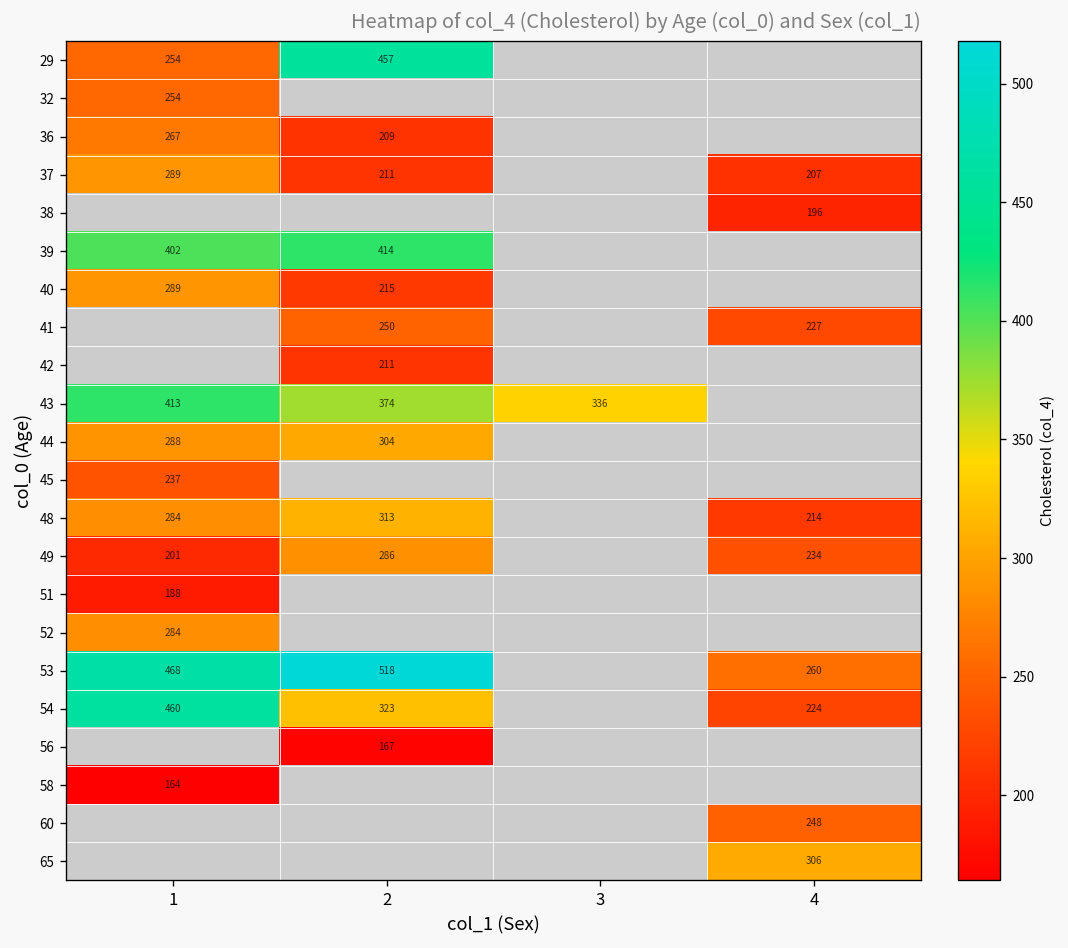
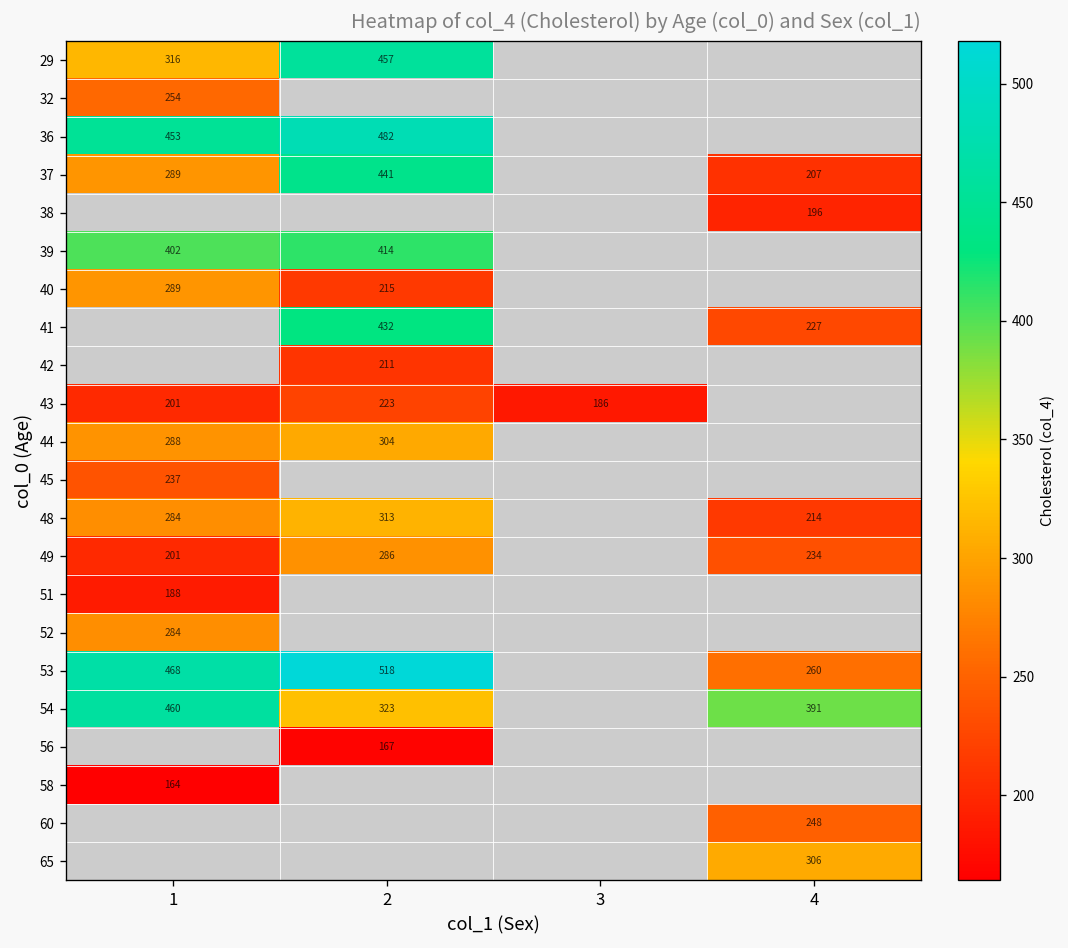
  {
    "29": {
-     "1": 254,
+     "1": 316,
      "2": 457
    },
    "32": {
      "1": 254
    },
    "36": {
-     "1": 267,
-     "2": 209
+     "1": 453,
+     "2": 482
    },
    "37": {
      "1": 289,
-     "2": 211,
+     "2": 441,
      "4": 207
    },
    "38": {
      "4": 196
    },
    "39": {
      "1": 402,
      "2": 414
    },
    "40": {
      "1": 289,
      "2": 215
    },
    "41": {
-     "2": 250,
+     "2": 432,
      "4": 227
    },
    "42": {
      "2": 211
    },
    "43": {
-     "1": 413,
-     "2": 374,
-     "3": 336
+     "1": 201,
+     "2": 223,
+     "3": 186
    },
    "44": {
      "1": 288,
      "2": 304
    },
    "45": {
      "1": 237
    },
    "48": {
      "1": 284,
      "2": 313,
      "4": 214
    },
    "49": {
      "1": 201,
      "2": 286,
      "4": 234
    },
    "51": {
      "1": 188
    },
    "52": {
      "1": 284
    },
    "53": {
      "1": 468,
      "2": 518,
      "4": 260
    },
    "54": {
      "1": 460,
      "2": 323,
-     "4": 224
+     "4": 391
    },
    "56": {
      "2": 167
    },
    "58": {
      "1": 164
    },
    "60": {
      "4": 248
    },
    "65": {
      "4": 306
    }
  }
